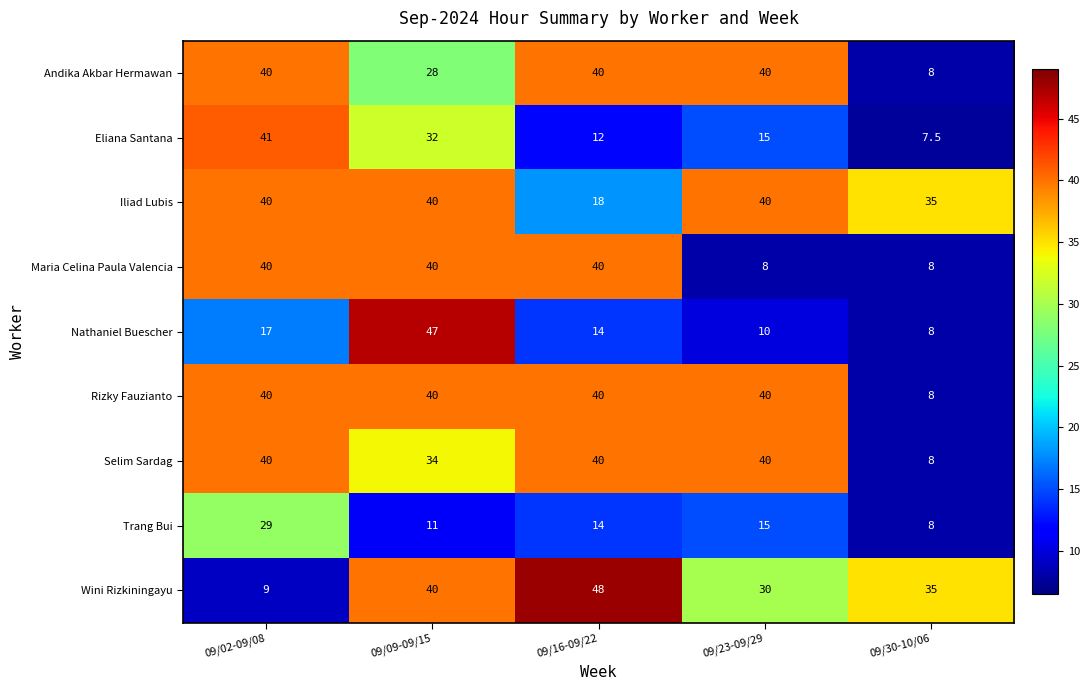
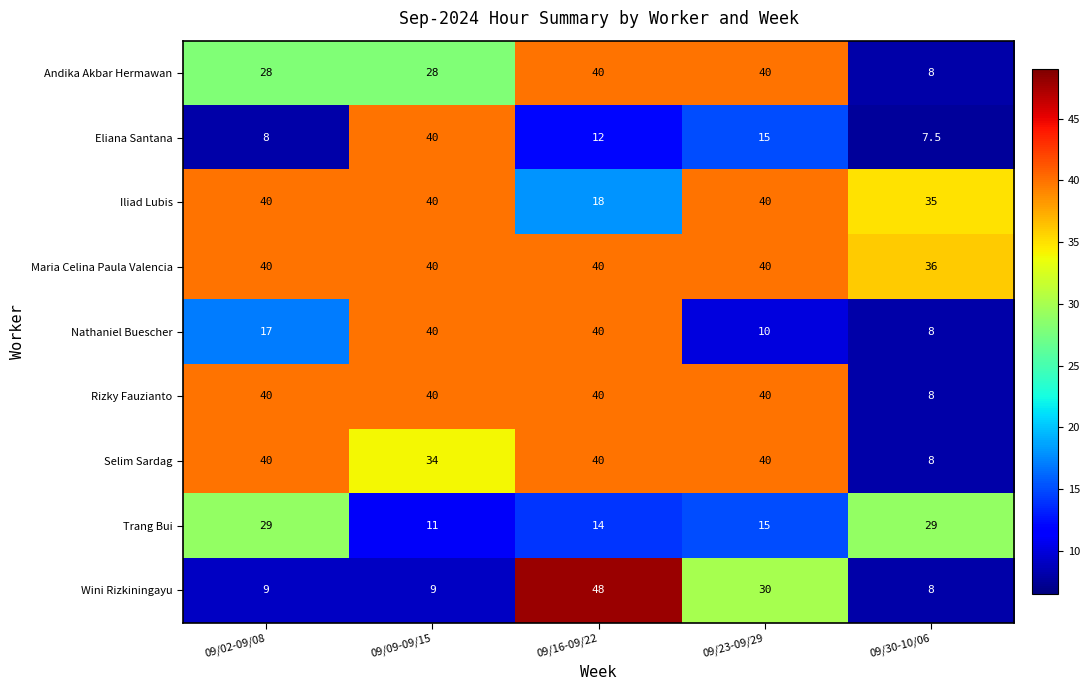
  {
    "Andika Akbar Hermawan": {
-     "09/02-09/08": 40,
+     "09/02-09/08": 28,
      "09/09-09/15": 28,
      "09/16-09/22": 40,
      "09/23-09/29": 40,
      "09/30-10/06": 8
    },
    "Eliana Santana": {
-     "09/02-09/08": 41,
-     "09/09-09/15": 32,
+     "09/02-09/08": 8,
+     "09/09-09/15": 40,
      "09/16-09/22": 12,
      "09/23-09/29": 15,
      "09/30-10/06": 7.5
    },
    "Iliad Lubis": {
      "09/02-09/08": 40,
      "09/09-09/15": 40,
      "09/16-09/22": 18,
      "09/23-09/29": 40,
      "09/30-10/06": 35
    },
    "Maria Celina Paula Valencia": {
      "09/02-09/08": 40,
      "09/09-09/15": 40,
      "09/16-09/22": 40,
-     "09/23-09/29": 8,
-     "09/30-10/06": 8
+     "09/23-09/29": 40,
+     "09/30-10/06": 36
    },
    "Nathaniel Buescher": {
      "09/02-09/08": 17,
-     "09/09-09/15": 47,
-     "09/16-09/22": 14,
+     "09/09-09/15": 40,
+     "09/16-09/22": 40,
      "09/23-09/29": 10,
      "09/30-10/06": 8
    },
    "Rizky Fauzianto": {
      "09/02-09/08": 40,
      "09/09-09/15": 40,
      "09/16-09/22": 40,
      "09/23-09/29": 40,
      "09/30-10/06": 8
    },
    "Selim Sardag": {
      "09/02-09/08": 40,
      "09/09-09/15": 34,
      "09/16-09/22": 40,
      "09/23-09/29": 40,
      "09/30-10/06": 8
    },
    "Trang Bui": {
      "09/02-09/08": 29,
      "09/09-09/15": 11,
      "09/16-09/22": 14,
      "09/23-09/29": 15,
-     "09/30-10/06": 8
+     "09/30-10/06": 29
    },
    "Wini Rizkiningayu": {
      "09/02-09/08": 9,
-     "09/09-09/15": 40,
+     "09/09-09/15": 9,
      "09/16-09/22": 48,
      "09/23-09/29": 30,
-     "09/30-10/06": 35
+     "09/30-10/06": 8
    }
  }
